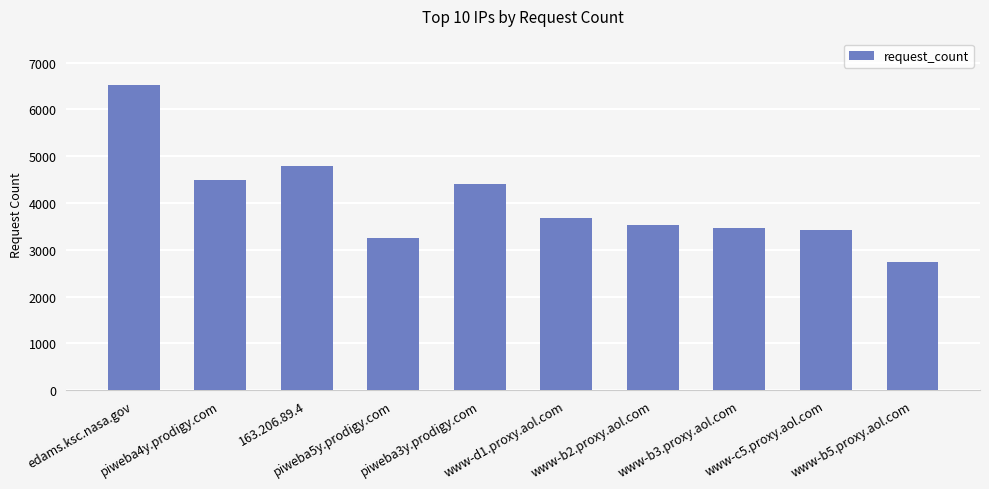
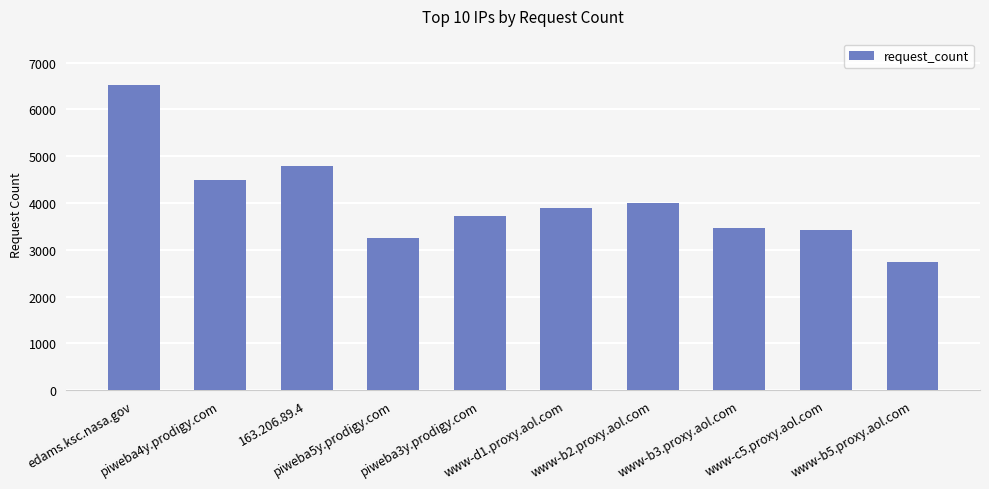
  {
    "edams.ksc.nasa.gov": 6500,
    "piweba4y.prodigy.com": 4500,
    "163.206.89.4": 4800,
    "piweba5y.prodigy.com": 3300,
-   "piweba3y.prodigy.com": 4400,
-   "www-d1.proxy.aol.com": 3700,
-   "www-b2.proxy.aol.com": 3500,
+   "piweba3y.prodigy.com": 3700,
+   "www-d1.proxy.aol.com": 3900,
+   "www-b2.proxy.aol.com": 4000,
    "www-b3.proxy.aol.com": 3500,
    "www-c5.proxy.aol.com": 3400,
    "www-b5.proxy.aol.com": 2700
  }
